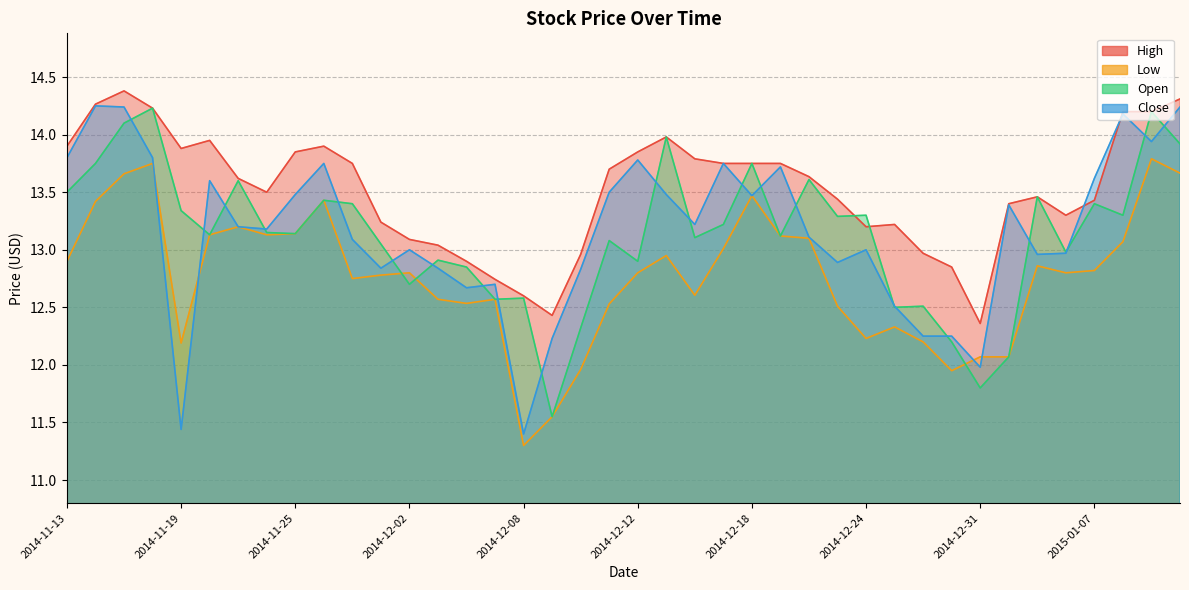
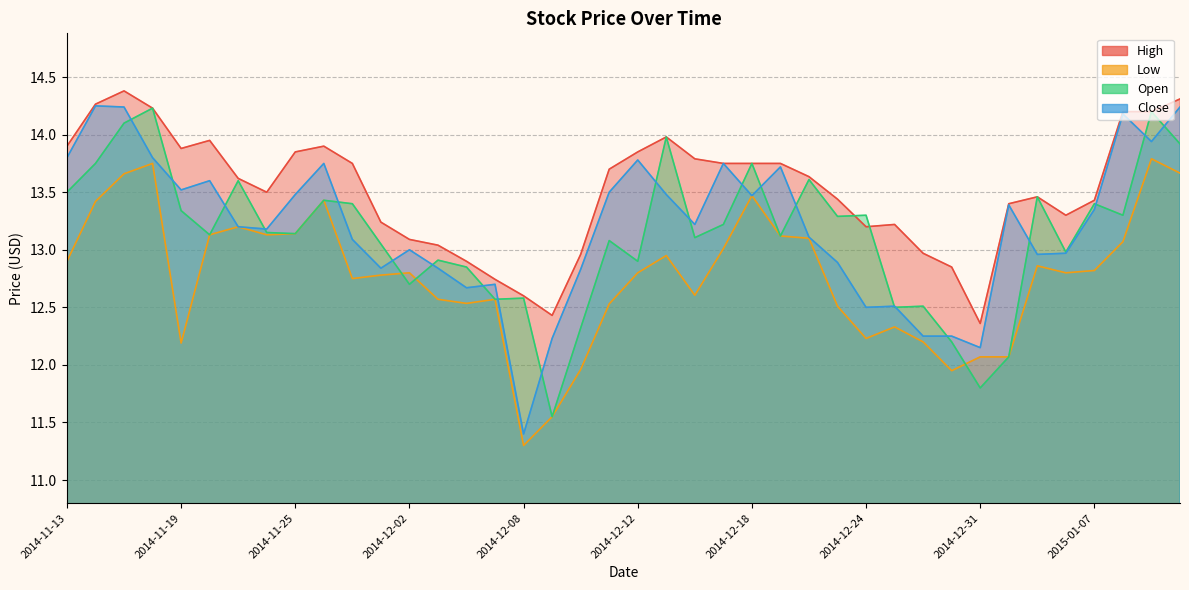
  {
    "Open": {
      "2014-11-13": 13.50,
      "2014-11-19": 13.34,
      "2014-12-02": 12.70,
      "2014-12-12": 12.90,
      "2014-12-24": 13.30,
      "2014-12-31": 11.80,
      "2015-01-07": 13.40
    },
    "Close": {
      "2014-11-13": 13.80,
-     "2014-11-19": 11.44,
+     "2014-11-19": 13.52,
      "2014-11-25": 13.48,
      "2014-12-02": 13.00,
      "2014-12-08": 11.40,
      "2014-12-12": 13.78,
-     "2014-12-24": 13.0,
-     "2014-12-31": 11.98,
-     "2015-01-07": 13.62
+     "2014-12-24": 12.5,
+     "2014-12-31": 12.15,
+     "2015-01-07": 13.35
    }
  }
